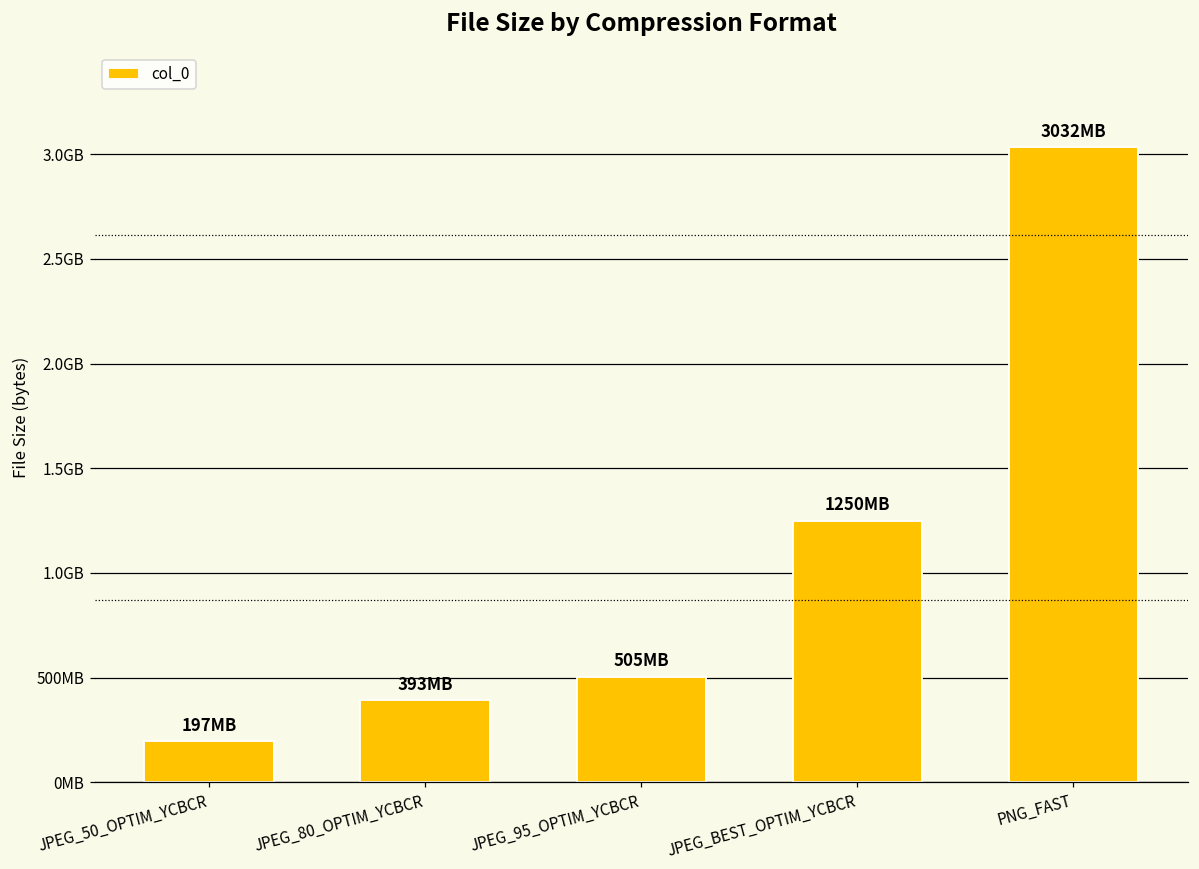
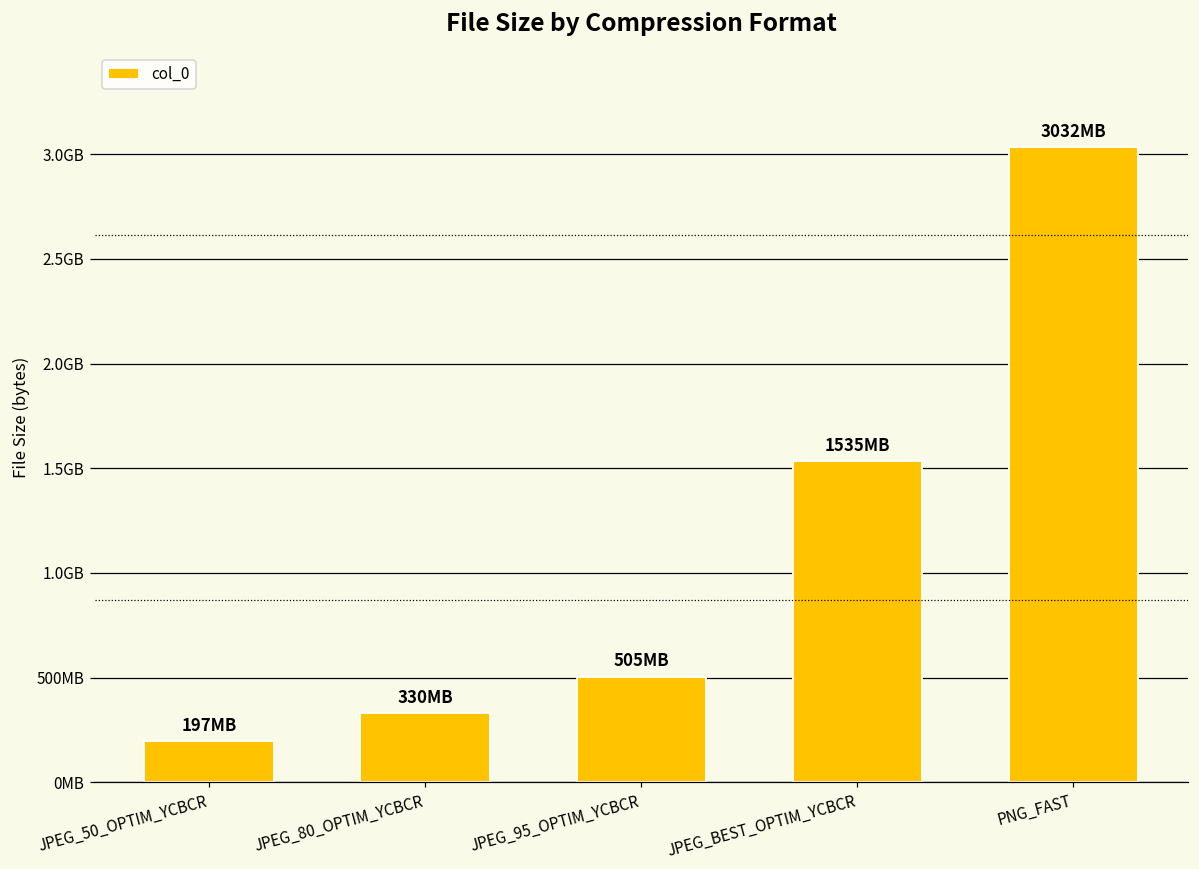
  {
-   "JPEG_80_OPTIM_YCBCR": 393,
-   "JPEG_BEST_OPTIM_YCBCR": 1250
+   "JPEG_80_OPTIM_YCBCR": 330,
+   "JPEG_BEST_OPTIM_YCBCR": 1535
  }
